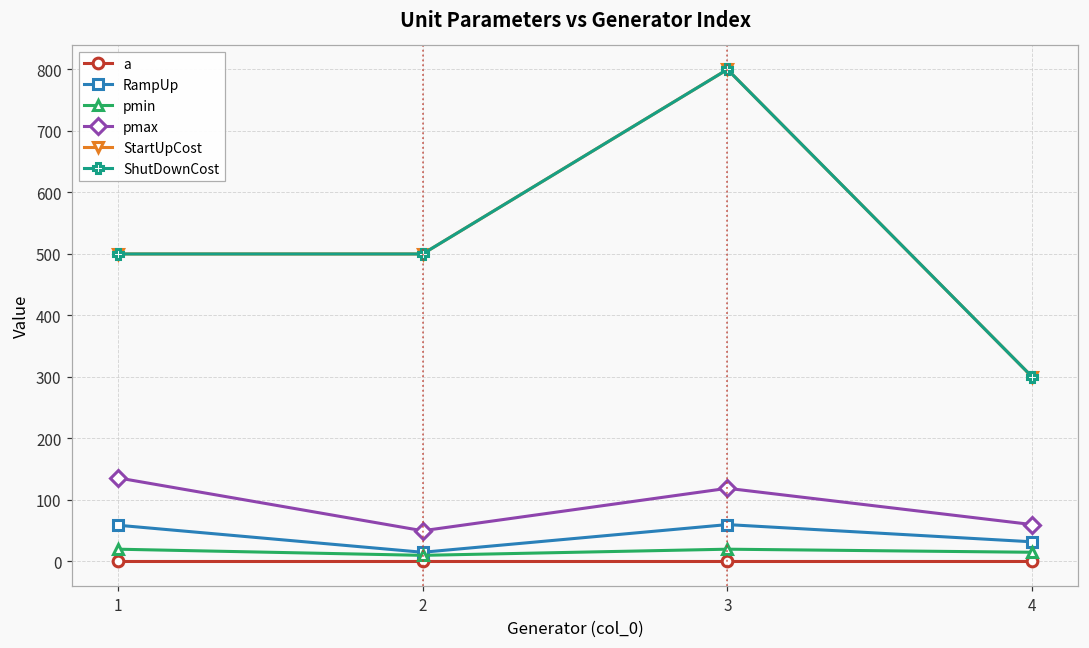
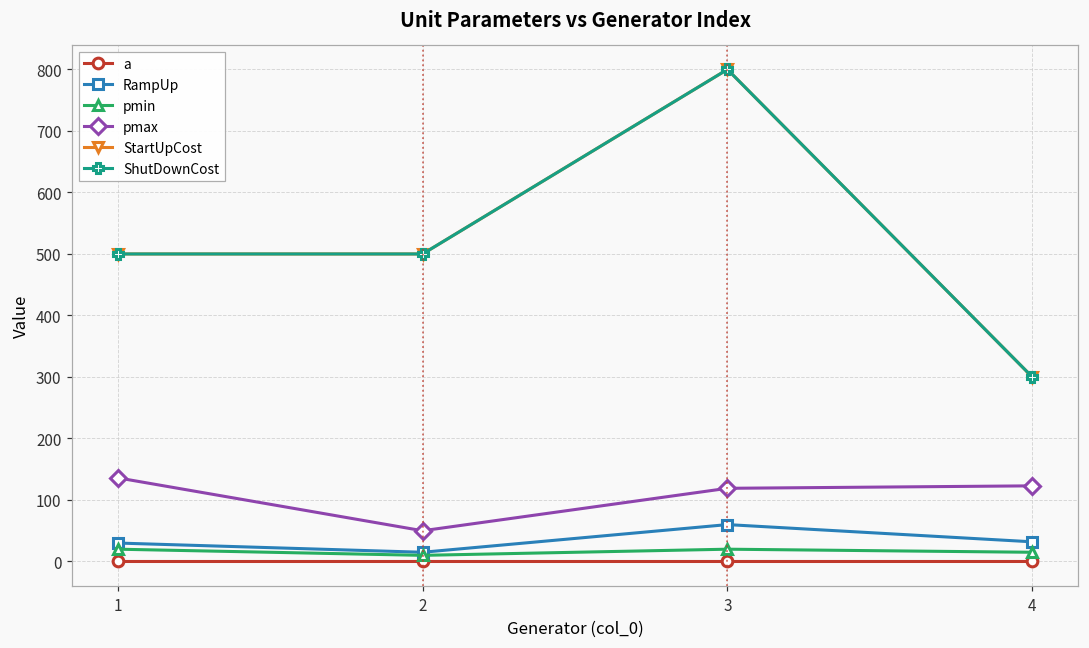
  {
    "a": {
      "1": 0,
      "2": 0,
      "3": 0,
      "4": 0
    },
    "RampUp": {
-     "1": 60,
+     "1": 30,
      "2": 20,
      "3": 60,
      "4": 30
    },
    "pmax": {
      "1": 140,
      "2": 50,
      "3": 120,
-     "4": 60
+     "4": 120
    }
  }
